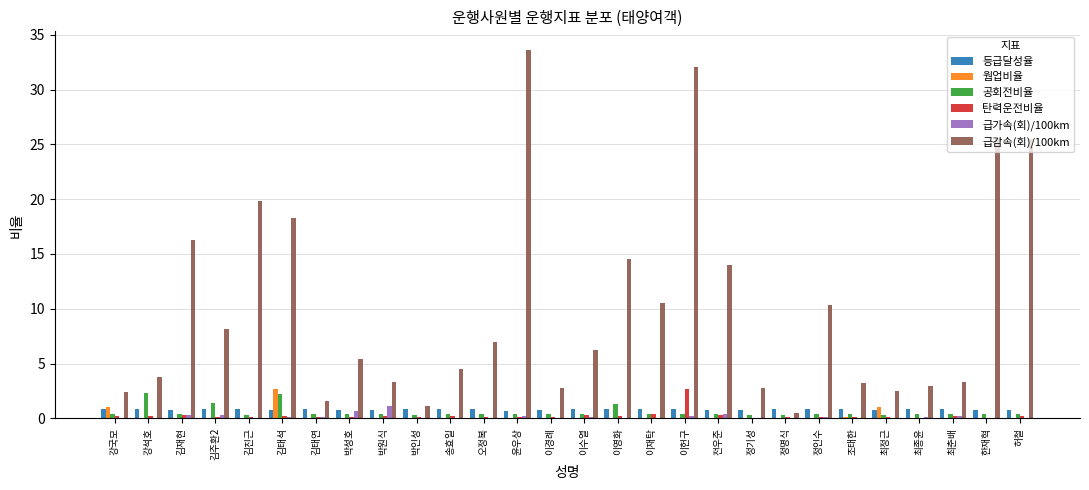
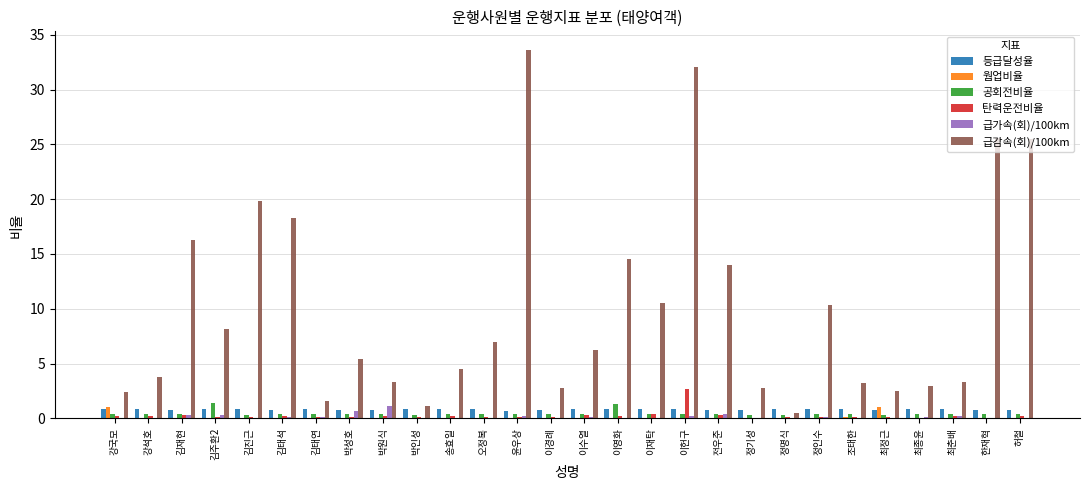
  {
    "등급달성율": {
      "강국모": 0.8,
      "강석호": 0.8,
      "김재현": 0.8,
      "김주환2": 0.8,
      "김진근": 0.8,
      "김태석": 0.8,
      "김태연": 0.8,
      "박성호": 0.8,
      "박원식": 0.8,
      "박인성": 0.8,
      "송효일": 0.8,
      "오정복": 0.8,
      "윤우상": 0.7,
      "이경례": 0.8,
      "이수열": 0.8,
      "이영화": 0.8,
      "이재탁": 0.8,
      "이헌구": 0.8,
      "전우준": 0.8,
      "정기성": 0.8,
      "정명식": 0.8,
      "정인수": 0.8,
      "조태한": 0.8,
      "최정근": 0.7,
      "최종윤": 0.8,
      "최춘배": 0.8,
      "한재혁": 0.7,
      "허철": 0.8
    },
    "웜업비율": {
      "강국모": 1.0,
-     "김태석": 2.6,
+     "김태석": 0.1,
      "최정근": 1.0
    },
    "공회전비율": {
      "강국모": 0.4,
-     "강석호": 2.3,
+     "강석호": 0.4,
      "김재현": 0.4,
      "김주환2": 1.4,
      "김진근": 0.3,
-     "김태석": 2.2,
+     "김태석": 0.4,
      "김태연": 0.4,
      "박성호": 0.4,
      "박원식": 0.4,
      "박인성": 0.3,
      "송효일": 0.4,
      "오정복": 0.4,
      "윤우상": 0.4,
      "이경례": 0.4,
      "이수열": 0.4,
      "이영화": 1.3,
      "이재탁": 0.4,
      "이헌구": 0.4,
      "전우준": 0.4,
      "정기성": 0.3,
      "정명식": 0.3,
      "정인수": 0.4,
      "조태한": 0.4,
      "최정근": 0.3,
      "최종윤": 0.4,
      "최춘배": 0.4,
      "한재혁": 0.4,
      "허철": 0.4
    },
    "탄력운전비율": {
      "김재현": 0.3,
      "김태석": 0.3,
      "송효일": 0.2,
      "이수열": 0.3,
      "이재탁": 0.4,
      "이헌구": 2.7,
      "전우준": 0.4,
      "허철": 0.2
    },
    "급가속(회)/100km": {
      "강국모": 0.0,
      "강석호": 0.0,
      "김재현": 0.3,
      "김주환2": 0.3,
      "김진근": 0.0,
      "박성호": 0.6,
      "박원식": 1.1,
      "박인성": 0.0,
      "송효일": 0.0,
      "이영화": 0.0,
      "이재탁": 0.0,
      "전우준": 0.4,
      "정기성": 0.0,
      "정명식": 0.0,
      "조태한": 0.0,
      "최정근": 0.0,
      "최춘배": 0.3,
      "한재혁": 0.0
    },
    "급감속(회)/100km": {
      "강국모": 2.4,
      "강석호": 3.8,
      "김재현": 16.3,
      "김주환2": 8.2,
      "김진근": 19.8,
      "김태석": 18.3,
      "김태연": 1.6,
      "박성호": 5.4,
      "박원식": 3.4,
      "박인성": 1.1,
      "송효일": 4.5,
      "오정복": 6.9,
      "윤우상": 33.6,
      "이경례": 2.8,
      "이수열": 6.3,
      "이영화": 14.6,
      "이재탁": 10.5,
      "이헌구": 32.1,
      "전우준": 14.0,
      "정기성": 2.8,
      "정명식": 0.5,
      "정인수": 10.4,
      "조태한": 3.3,
      "최정근": 2.5,
      "최종윤": 3.0,
      "최춘배": 3.3
    }
  }
